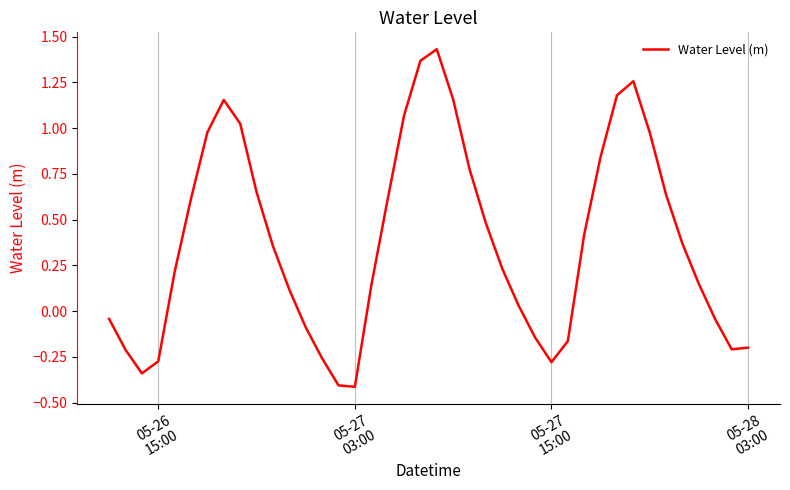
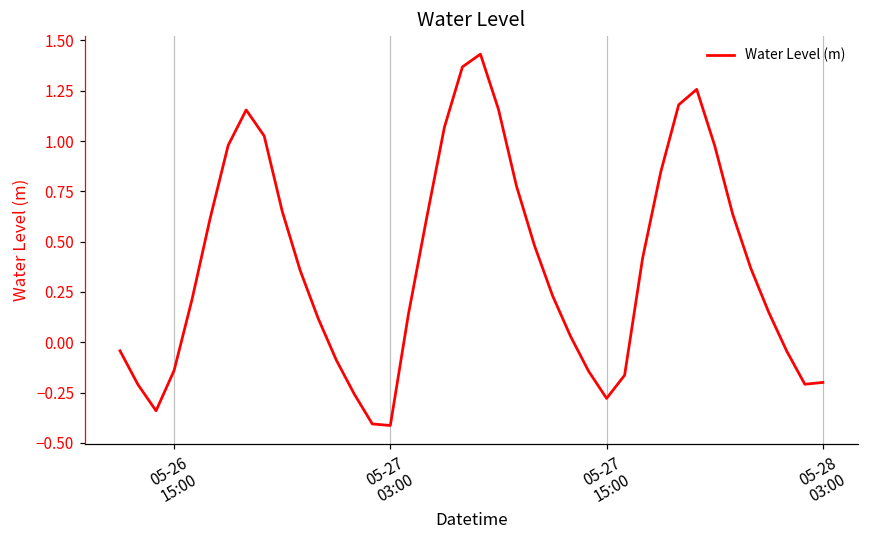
  {
-   "05-26 15:00": -0.27,
+   "05-26 15:00": -0.14,
    "05-27 03:00": -0.41,
    "05-27 15:00": -0.28,
    "05-28 03:00": -0.20
  }
